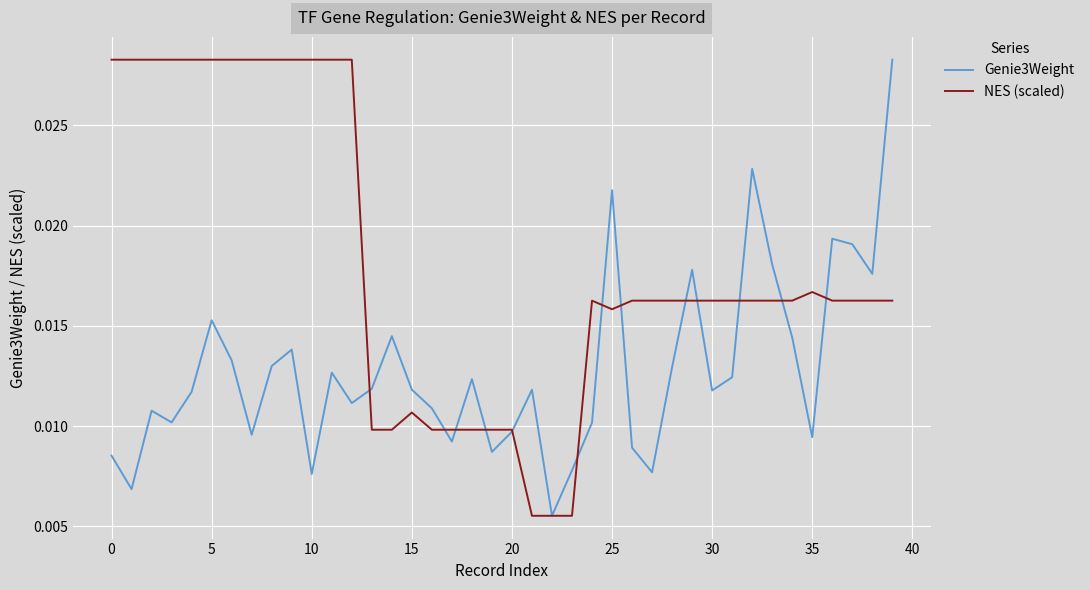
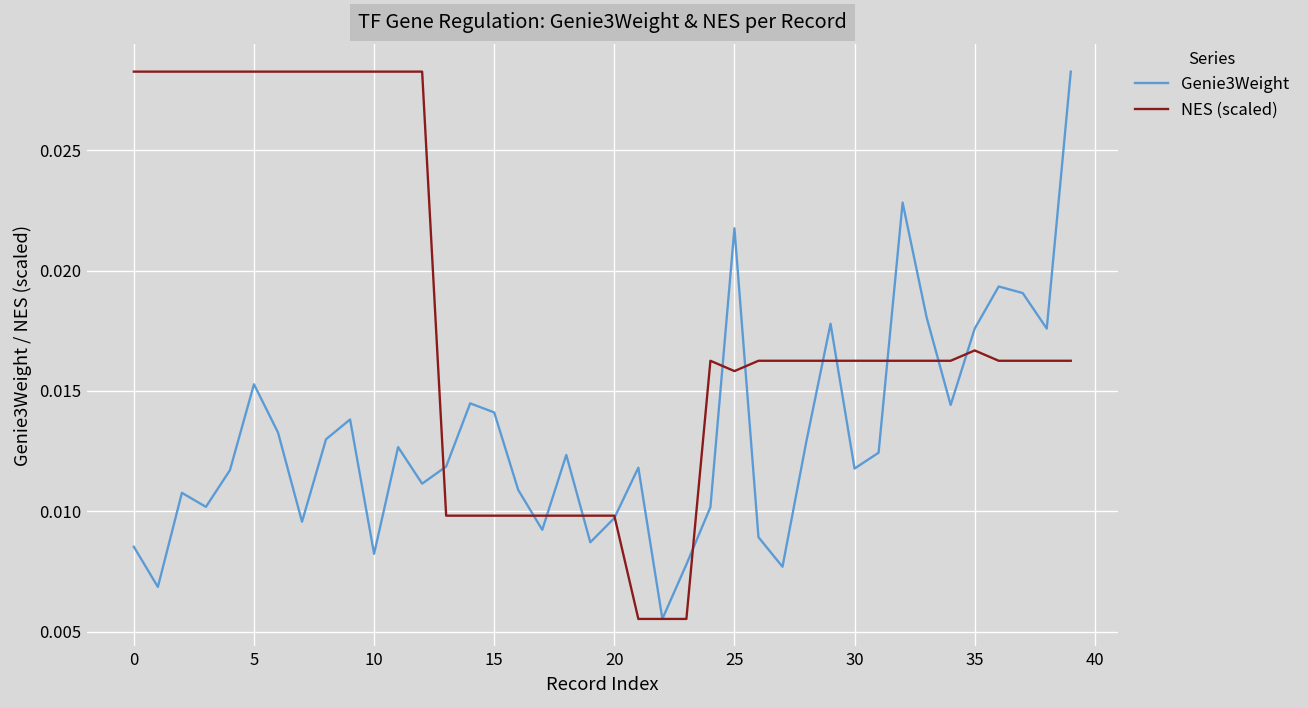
  {
    "Genie3Weight": {
      "0": 0.0085,
      "5": 0.0153,
-     "10": 0.0076,
-     "15": 0.0118,
+     "10": 0.0082,
+     "15": 0.0141,
      "25": 0.0218,
      "30": 0.0118,
-     "35": 0.0094
+     "35": 0.0176
    },
    "NES (scaled)": {
      "0": 0.0283,
      "5": 0.0283,
      "10": 0.0283,
-     "15": 0.0107,
+     "15": 0.0098,
      "25": 0.0158,
      "30": 0.0163,
      "35": 0.0167
    }
  }
